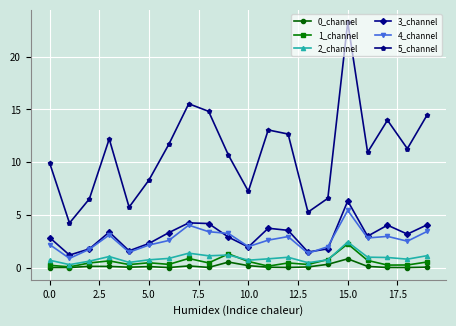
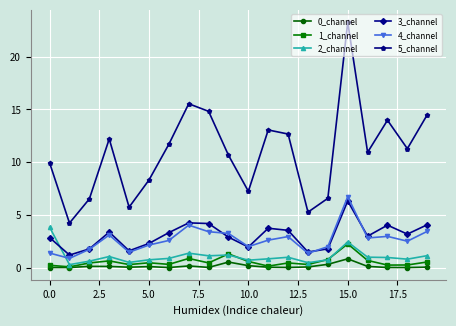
  {
    "2_channel": {
-     "0.0": 0.7,
+     "0.0": 3.8,
      "5.0": 0.7
    },
    "4_channel": {
-     "0.0": 2.2,
-     "15.0": 5.4
+     "0.0": 1.4,
+     "15.0": 6.7
    }
  }
